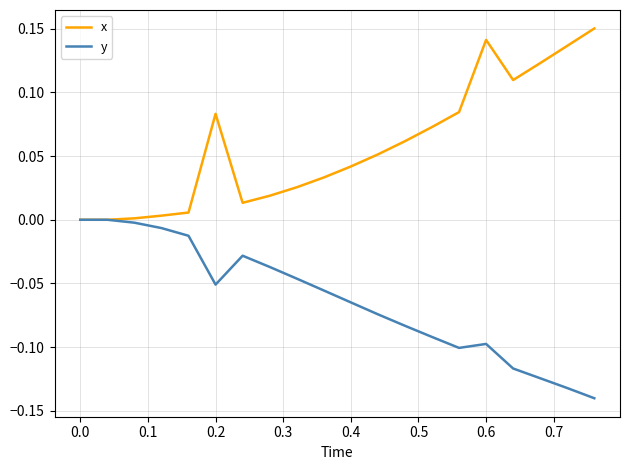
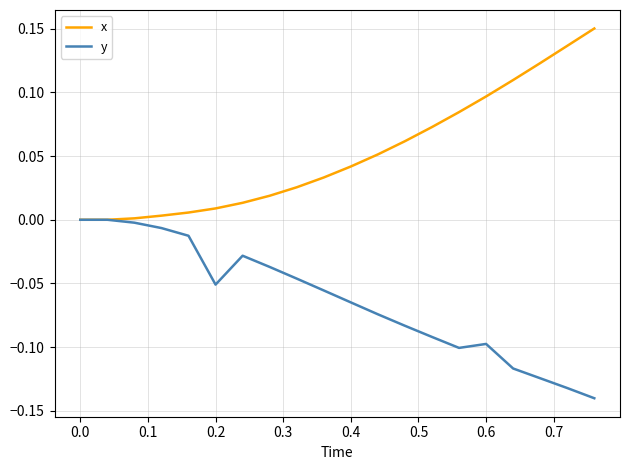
  {
    "x": {
-     "0.2": 0.083,
+     "0.2": 0.009,
      "0.4": 0.042,
-     "0.6": 0.141
+     "0.6": 0.097
    },
    "y": {
      "0.2": -0.051,
      "0.4": -0.065,
      "0.6": -0.097
    }
  }
